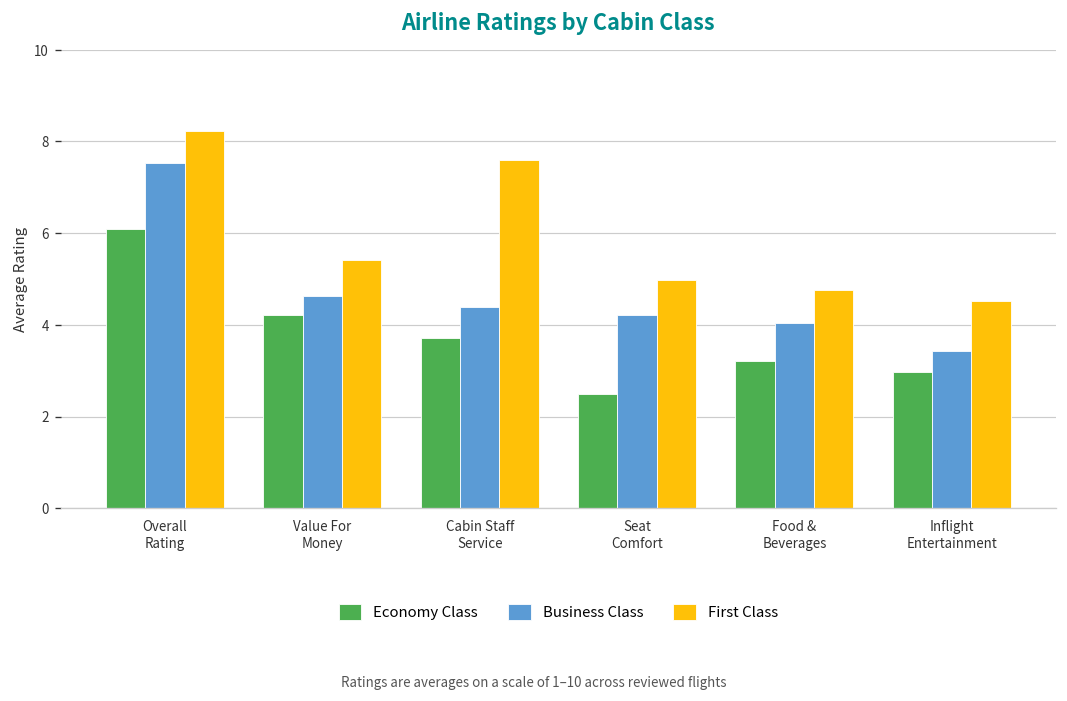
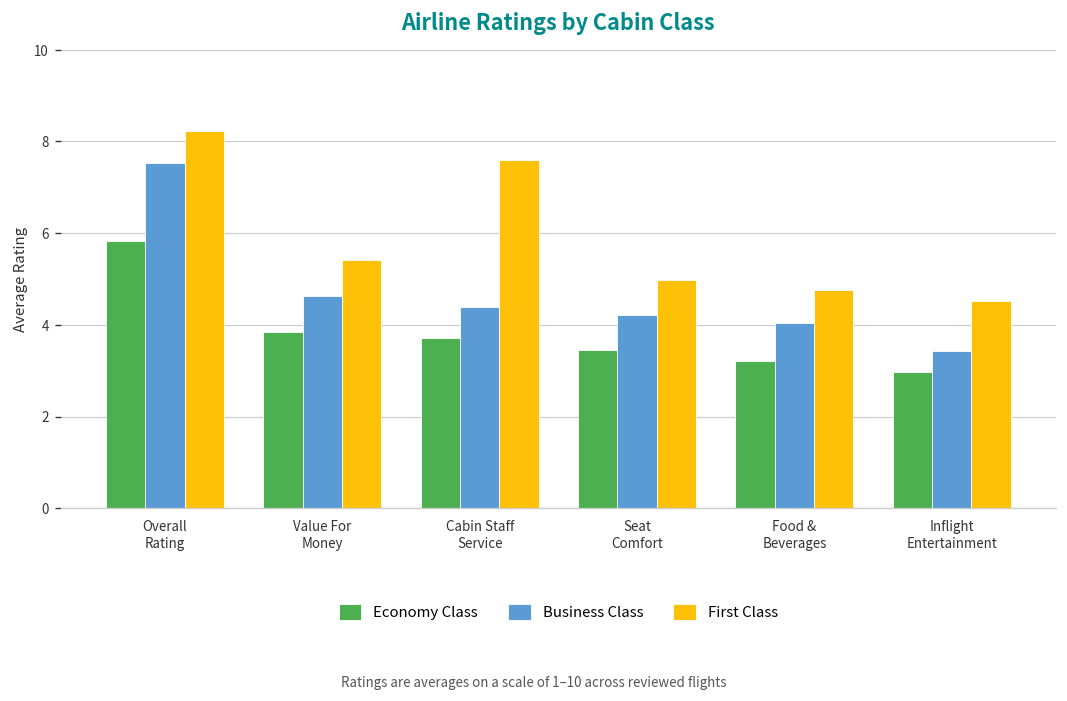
  {
    "Economy Class": {
-     "Overall Rating": 6.1,
-     "Value For Money": 4.2,
+     "Overall Rating": 5.8,
+     "Value For Money": 3.9,
      "Cabin Staff Service": 3.7,
-     "Seat Comfort": 2.5,
+     "Seat Comfort": 3.5,
      "Food & Beverages": 3.2,
      "Inflight Entertainment": 3.0
    },
    "Business Class": {
      "Overall Rating": 7.5,
      "Value For Money": 4.6,
      "Cabin Staff Service": 4.4,
      "Seat Comfort": 4.2,
      "Food & Beverages": 4.1,
      "Inflight Entertainment": 3.4
    },
    "First Class": {
      "Overall Rating": 8.2,
      "Value For Money": 5.4,
      "Cabin Staff Service": 7.6,
      "Seat Comfort": 5.0,
      "Food & Beverages": 4.8,
      "Inflight Entertainment": 4.5
    }
  }
